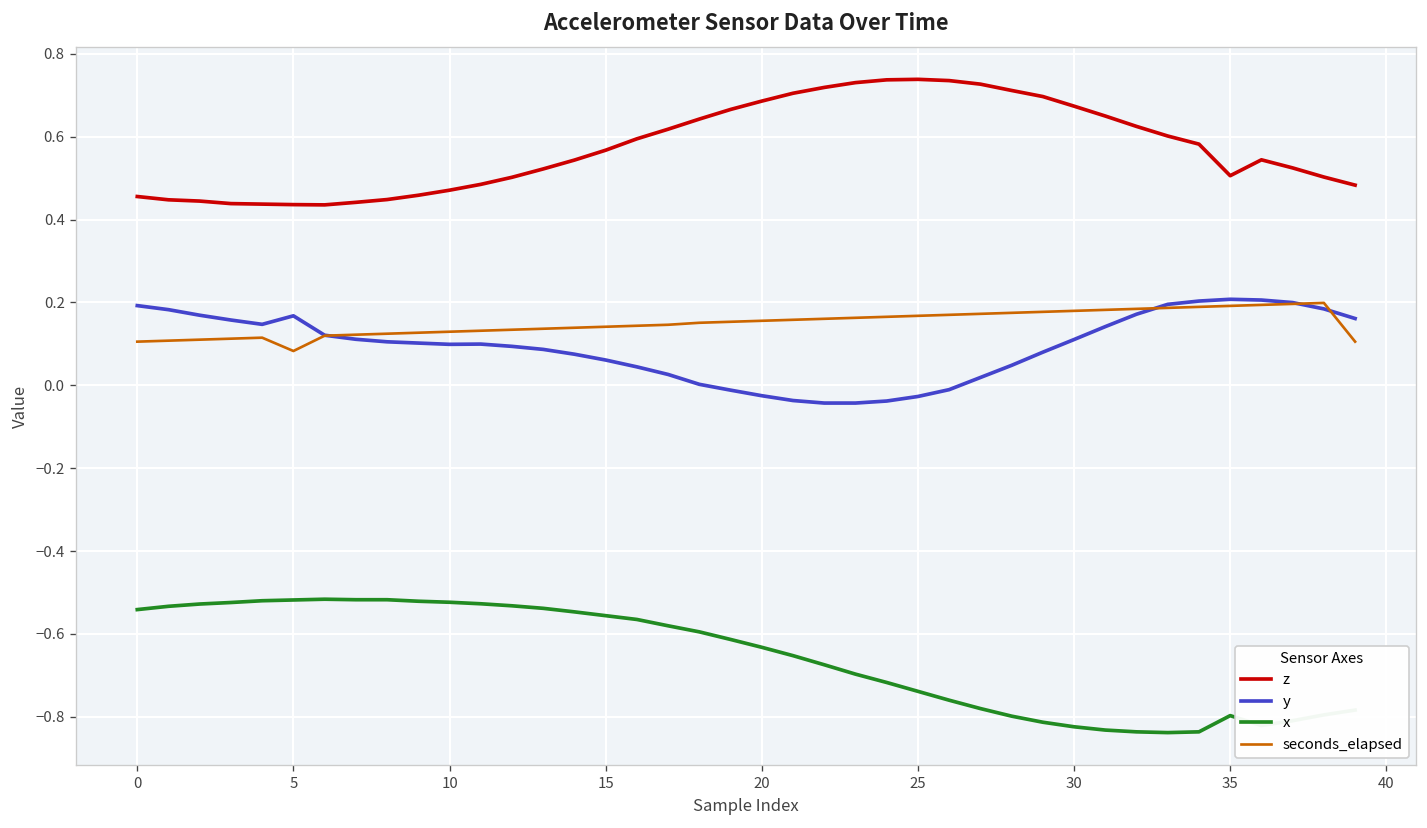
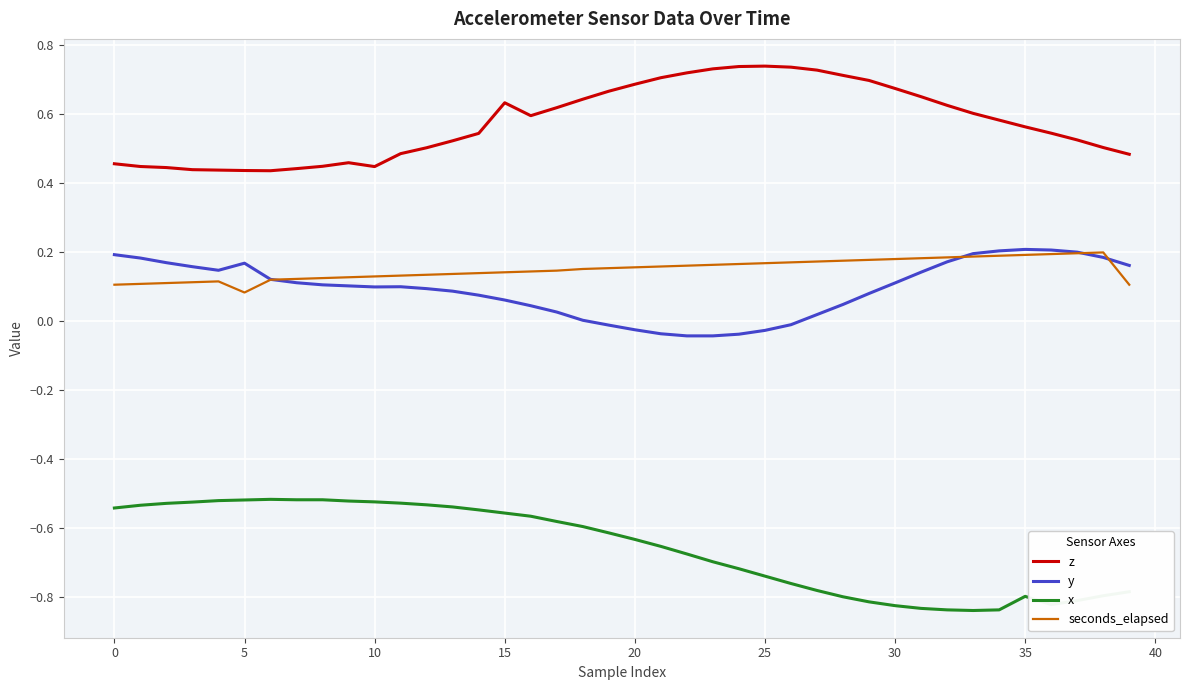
  {
    "z": {
      "0": 0.46,
      "5": 0.44,
-     "10": 0.47,
-     "15": 0.57,
+     "10": 0.45,
+     "15": 0.63,
      "20": 0.69,
      "25": 0.74,
      "30": 0.67,
-     "35": 0.51
+     "35": 0.56
    },
    "y": {
      "0": 0.19,
      "5": 0.17,
      "10": 0.10,
      "15": 0.06,
      "20": -0.03,
      "25": -0.03,
      "30": 0.11,
      "35": 0.21
    },
    "x": {
      "0": -0.54,
      "5": -0.52,
      "10": -0.52,
      "15": -0.56,
      "20": -0.63,
      "25": -0.74,
      "30": -0.82,
      "35": -0.80
    },
    "seconds_elapsed": {
      "0": 0.11,
      "5": 0.08,
      "10": 0.13,
      "15": 0.14,
      "20": 0.16,
      "25": 0.17,
      "30": 0.18,
      "35": 0.19
    }
  }
